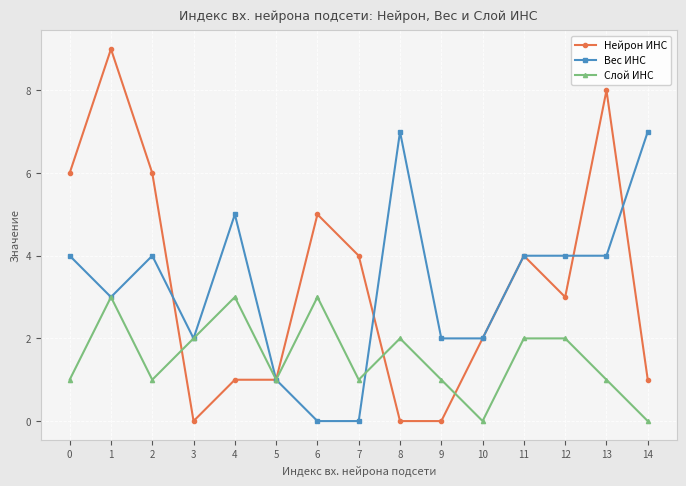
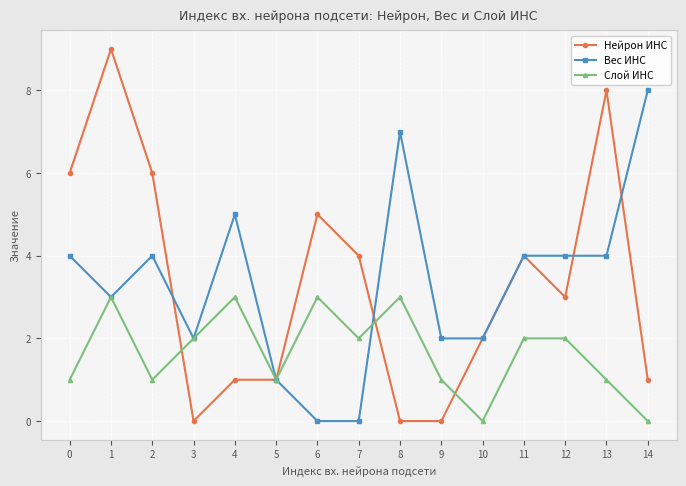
  {
    "Нейрон ИНС": {
      "0": 6,
      "1": 9,
      "2": 6,
      "3": 0,
      "4": 1,
      "6": 5,
      "7": 4,
      "8": 0,
      "9": 0,
      "12": 3,
      "13": 8,
      "14": 1
    },
    "Вес ИНС": {
      "0": 4,
      "2": 4,
      "4": 5,
      "6": 0,
      "7": 0,
      "8": 7,
      "9": 2,
      "12": 4,
      "13": 4,
-     "14": 7
+     "14": 8
    },
    "Слой ИНС": {
      "0": 1,
      "2": 1,
      "4": 3,
      "6": 3,
-     "7": 1,
-     "8": 2,
+     "7": 2,
+     "8": 3,
      "9": 1,
      "10": 0,
      "11": 2,
      "12": 2,
      "13": 1,
      "14": 0
    }
  }
